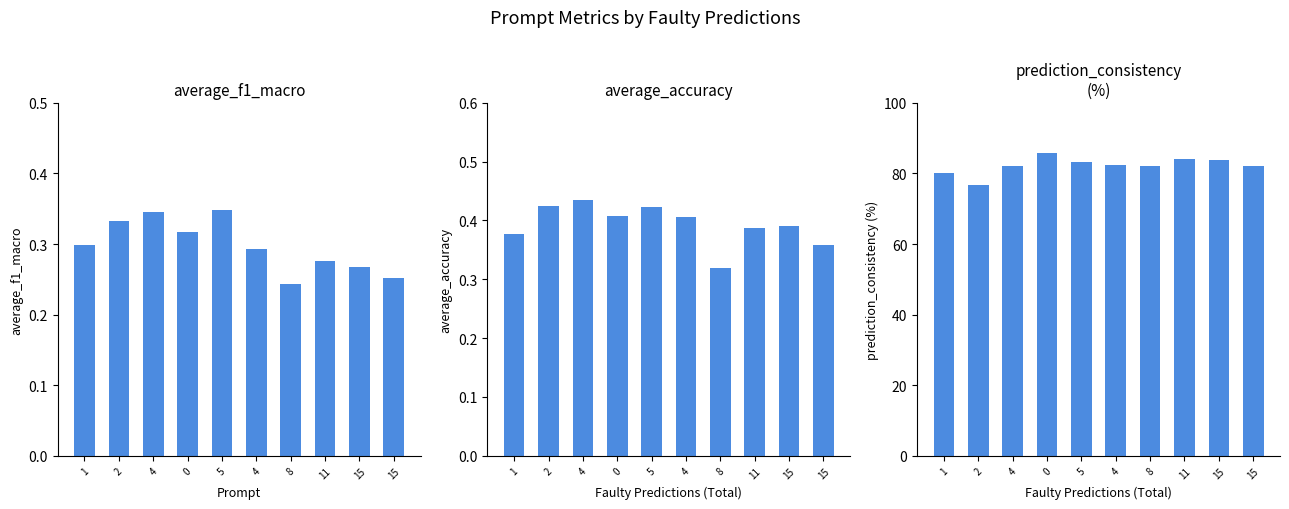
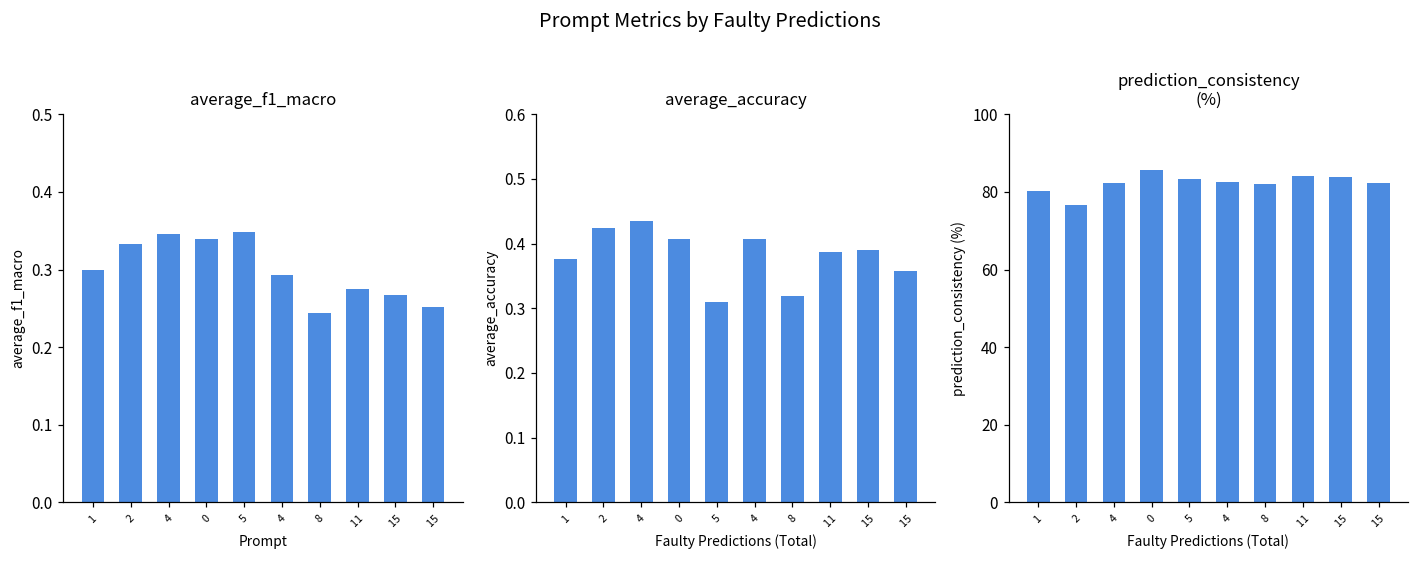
  {
    "average_f1_macro": {
      "1": 0.30,
      "2": 0.33,
-     "0": 0.32,
+     "0": 0.34,
      "5": 0.35,
      "8": 0.24,
      "11": 0.28
    },
    "average_accuracy": {
      "1": 0.38,
      "2": 0.42,
      "0": 0.41,
-     "5": 0.42,
+     "5": 0.31,
      "8": 0.32,
      "11": 0.39
    },
    "prediction_consistency (%)": {
      "1": 80,
      "2": 77,
      "0": 86,
      "5": 83,
      "8": 82,
      "11": 84
    }
  }
